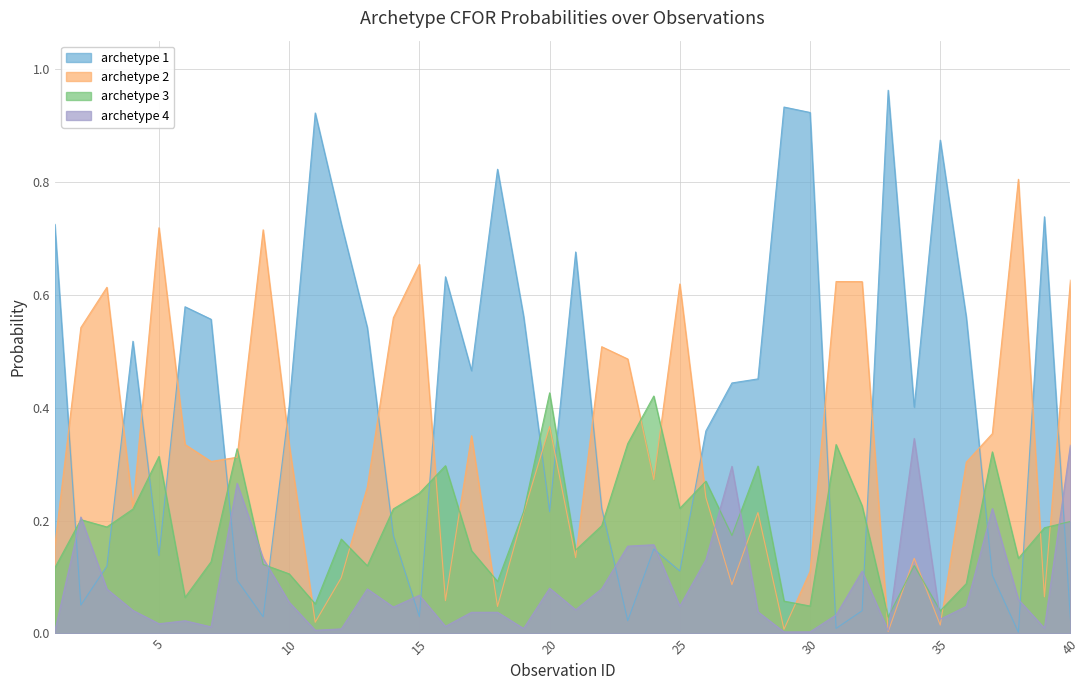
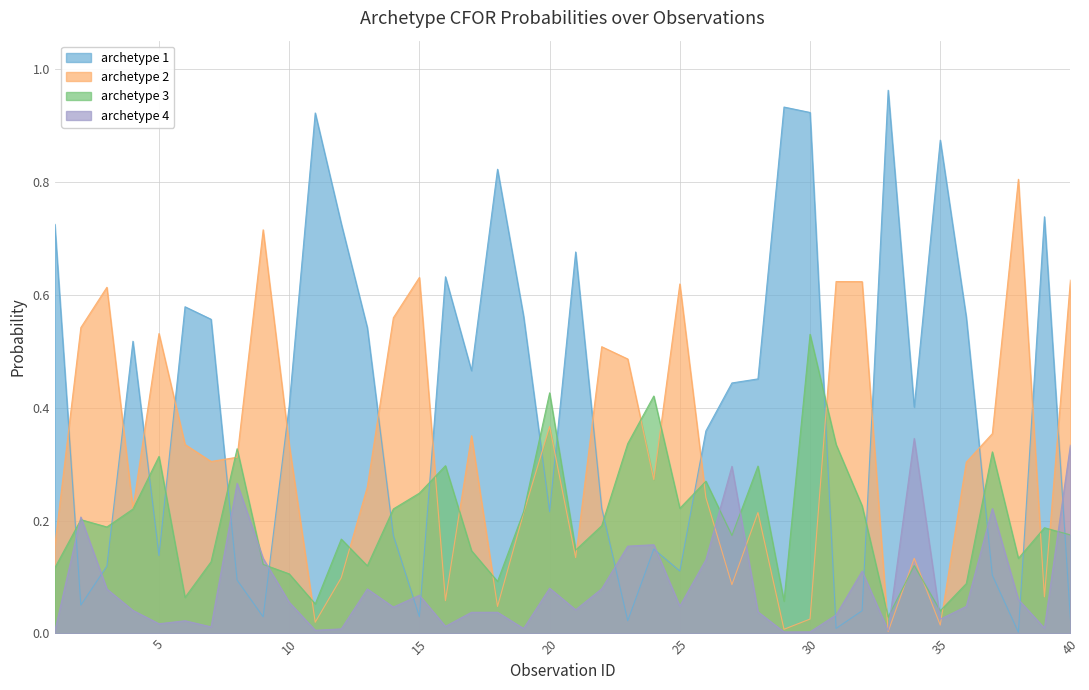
  {
    "archetype 2": {
-     "5": 0.72,
+     "5": 0.53,
      "10": 0.33,
-     "15": 0.65,
+     "15": 0.63,
      "20": 0.37,
      "25": 0.62,
-     "30": 0.11,
+     "30": 0.03,
      "35": 0.01,
      "40": 0.63
    },
    "archetype 3": {
      "5": 0.31,
      "10": 0.11,
      "15": 0.25,
      "20": 0.43,
      "25": 0.22,
-     "30": 0.05,
+     "30": 0.53,
      "35": 0.04,
-     "40": 0.20
+     "40": 0.17
    }
  }
